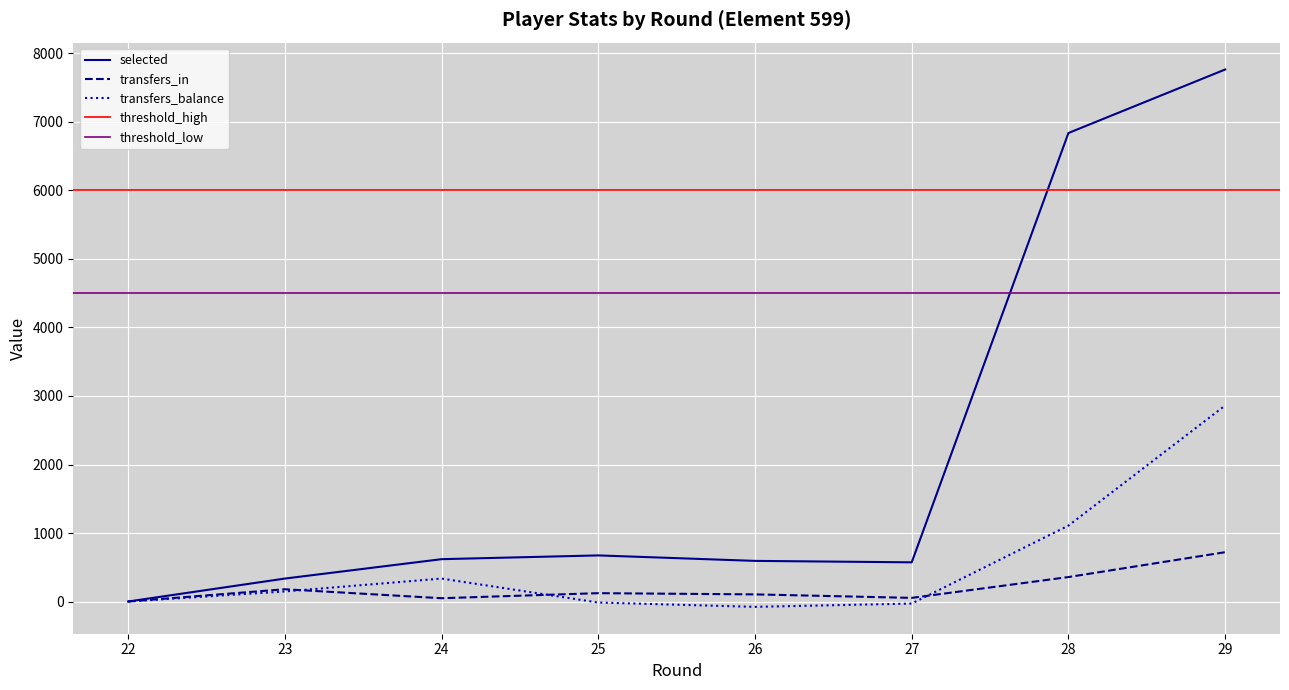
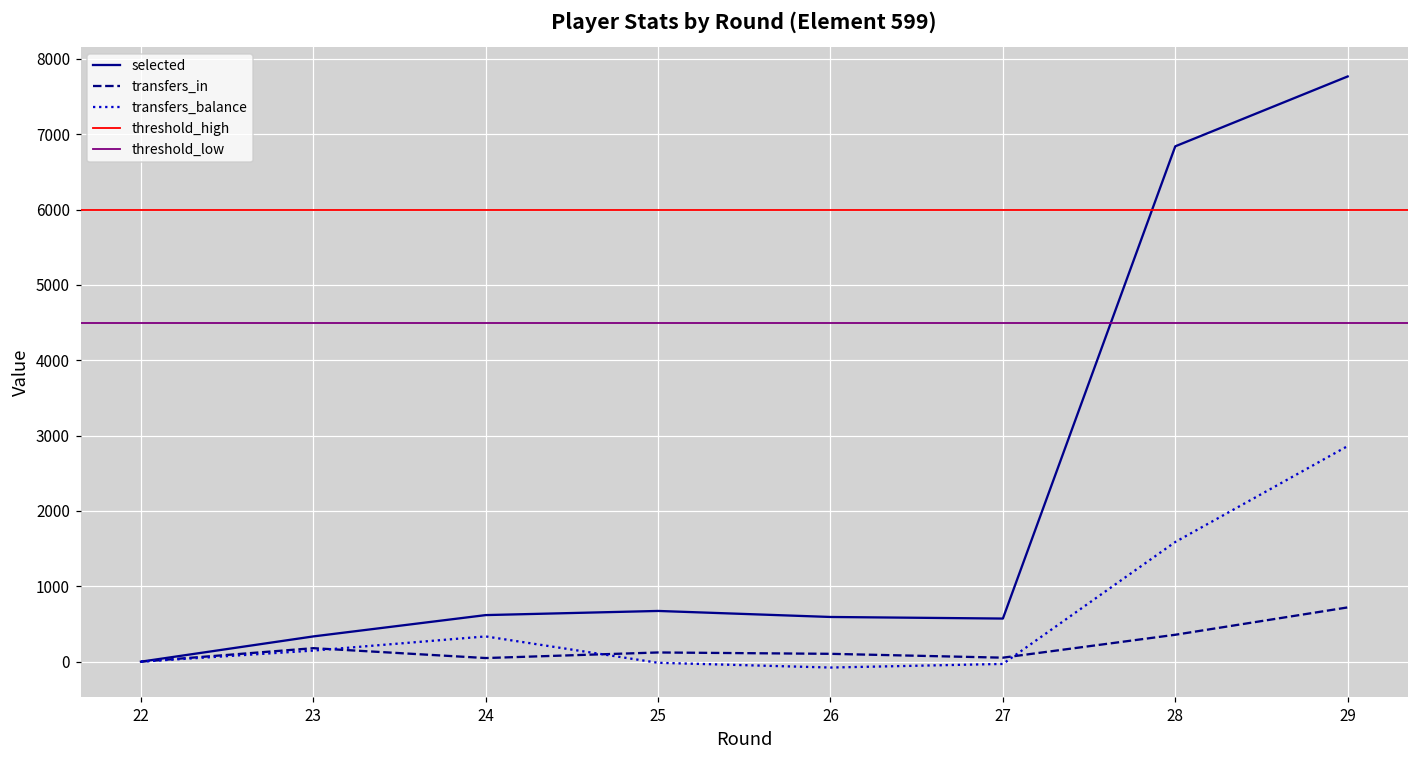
  {
    "transfers_balance": {
      "24": 300,
      "25": 0,
      "26": -100,
      "27": 0,
-     "28": 1100,
+     "28": 1600,
      "29": 2900
    }
  }
